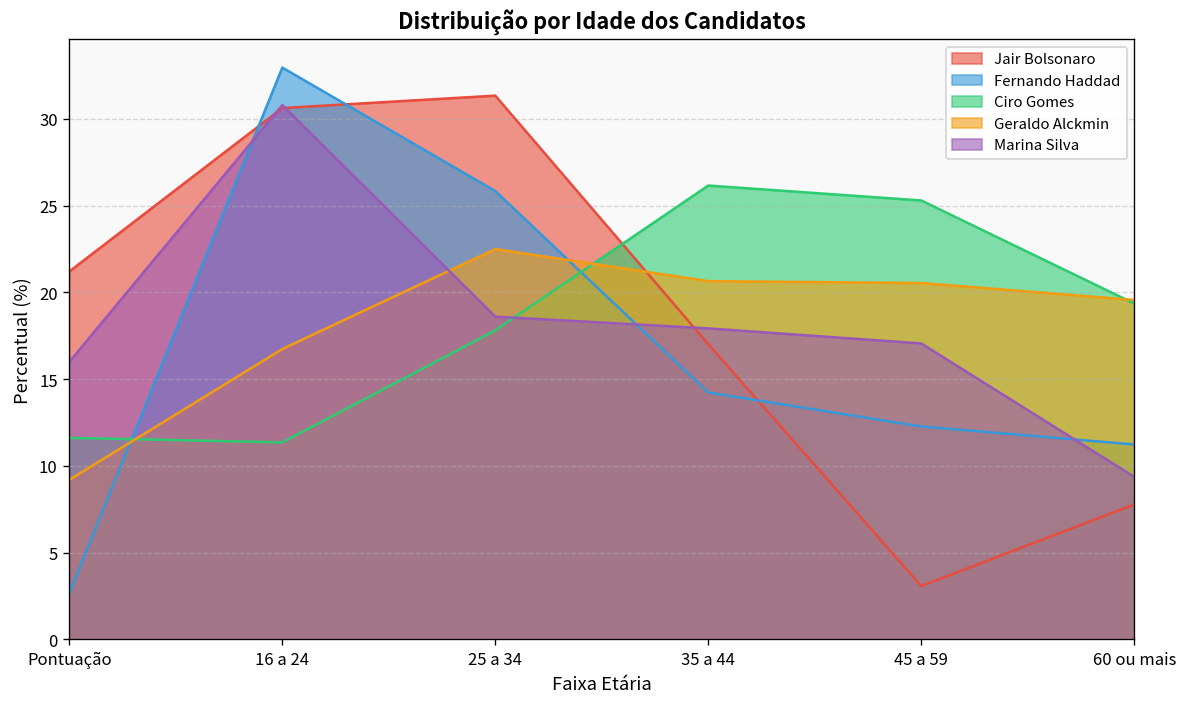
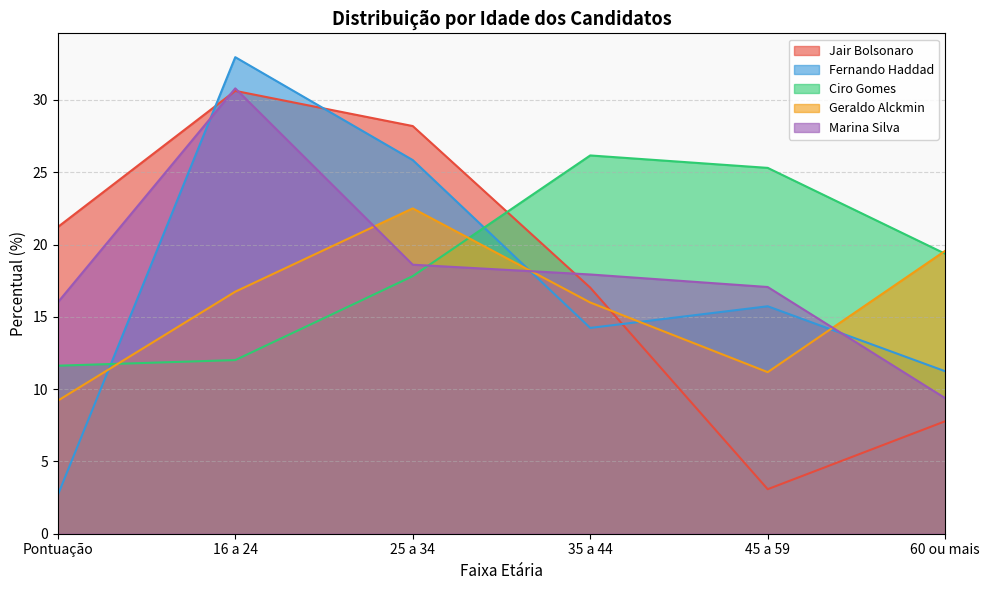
  {
    "Jair Bolsonaro": {
      "Pontuação": 21.2,
-     "25 a 34": 31.3,
+     "25 a 34": 28.2,
      "35 a 44": 17.0,
      "45 a 59": 3.1,
      "60 ou mais": 7.8
    },
    "Fernando Haddad": {
      "Pontuação": 2.7,
      "16 a 24": 33.0,
      "25 a 34": 25.8,
      "35 a 44": 14.2,
-     "45 a 59": 12.3,
+     "45 a 59": 15.7,
      "60 ou mais": 11.2
    },
    "Ciro Gomes": {
      "Pontuação": 11.6,
-     "16 a 24": 11.4,
+     "16 a 24": 12.0,
      "25 a 34": 17.8,
      "35 a 44": 26.2,
      "45 a 59": 25.3,
      "60 ou mais": 19.4
    },
    "Geraldo Alckmin": {
      "Pontuação": 9.2,
      "16 a 24": 16.7,
      "25 a 34": 22.5,
-     "35 a 44": 20.7,
-     "45 a 59": 20.5,
+     "35 a 44": 16.0,
+     "45 a 59": 11.2,
      "60 ou mais": 19.6
    },
    "Marina Silva": {
      "Pontuação": 16.0,
      "25 a 34": 18.6,
      "35 a 44": 17.9,
      "45 a 59": 17.1,
      "60 ou mais": 9.4
    }
  }
